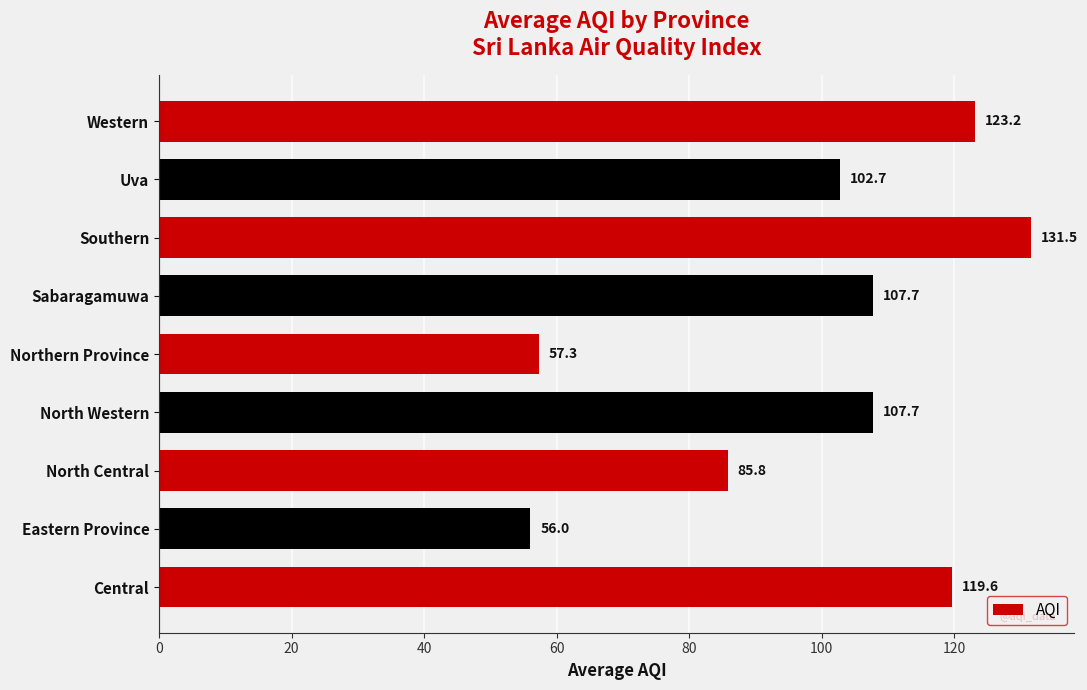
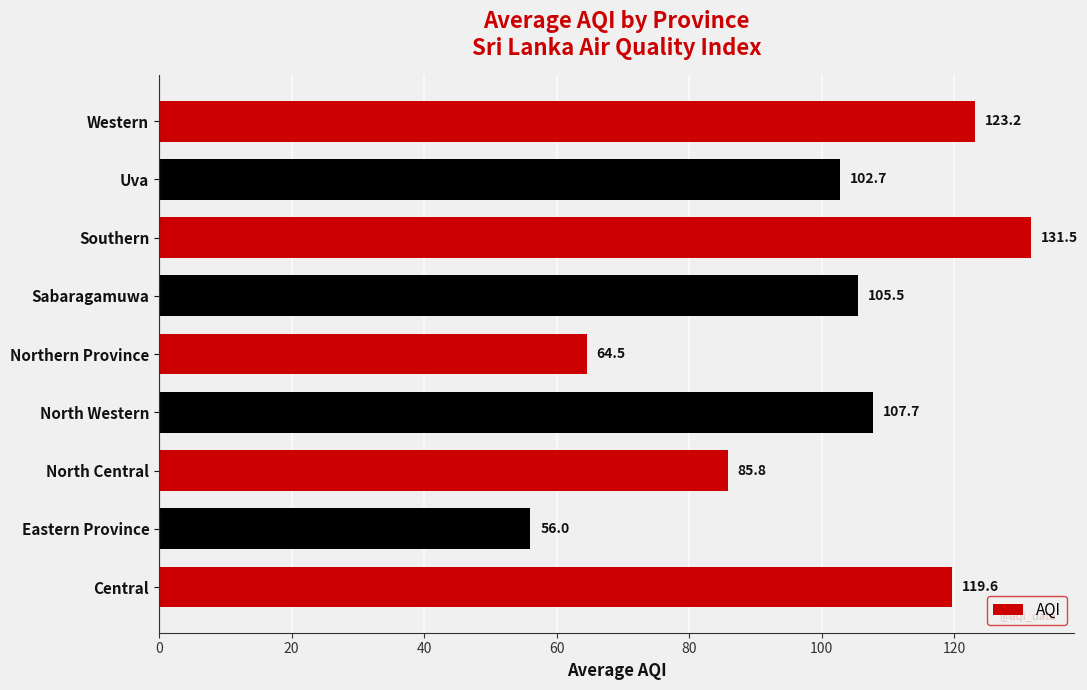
  {
    "Western": 123.2,
    "Uva": 102.7,
    "Southern": 131.5,
-   "Sabaragamuwa": 107.7,
-   "Northern Province": 57.3,
+   "Sabaragamuwa": 105.5,
+   "Northern Province": 64.5,
    "North Western": 107.7,
    "North Central": 85.8,
    "Eastern Province": 56.0,
    "Central": 119.6
  }
